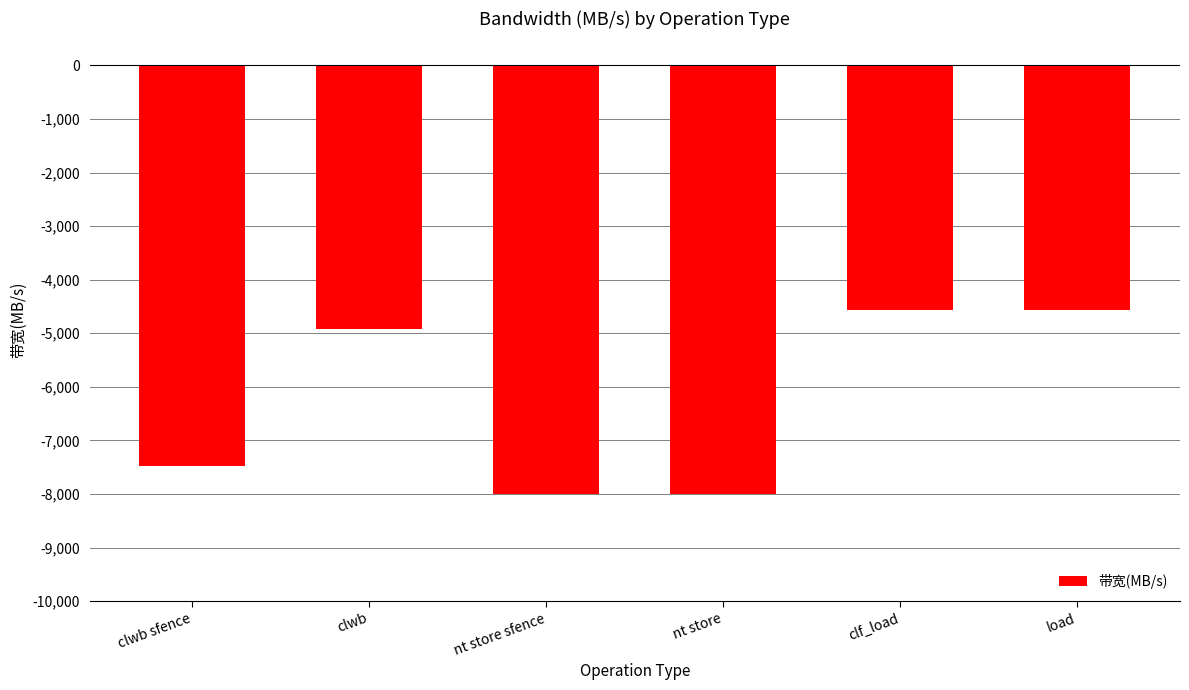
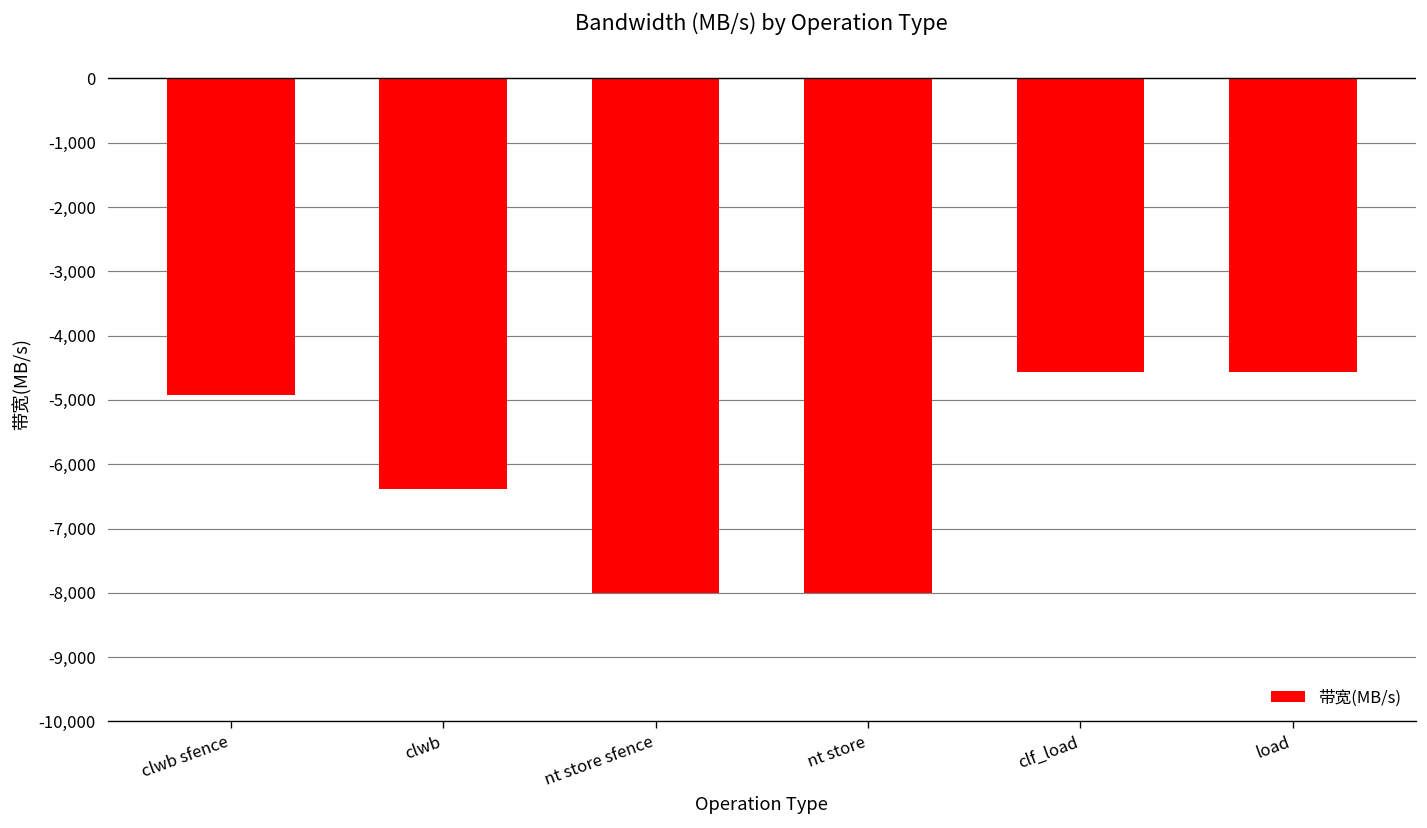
  {
-   "clwb sfence": "-7,500",
-   "clwb": "-4,900",
+   "clwb sfence": "-4,900",
+   "clwb": "-6,400",
    "nt store sfence": "-8,000",
    "nt store": "-8,000",
    "clf_load": "-4,600",
    "load": "-4,600"
  }
